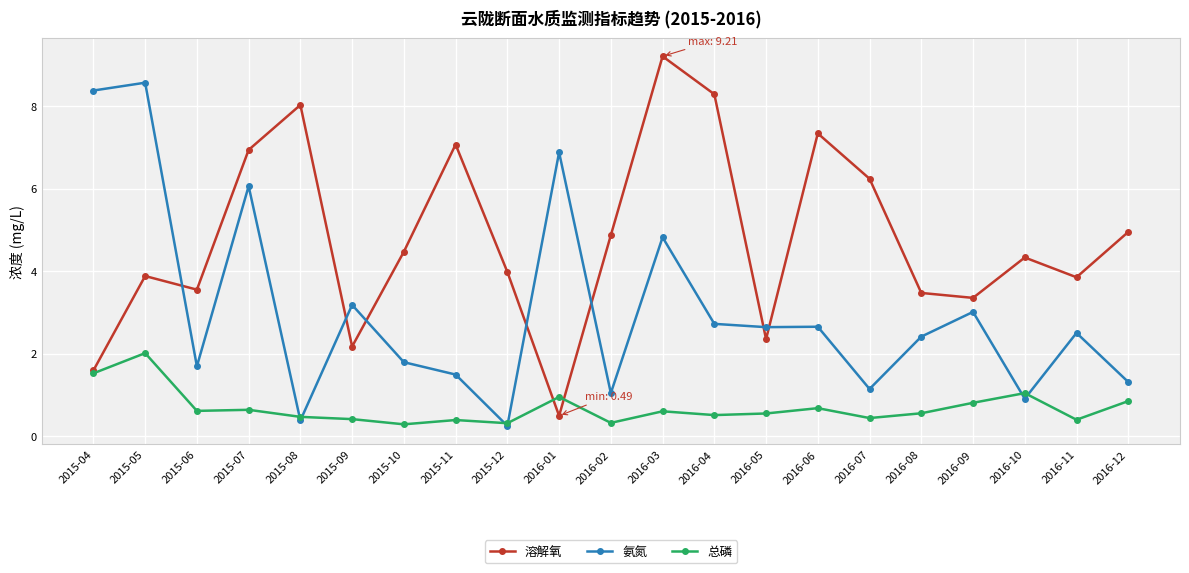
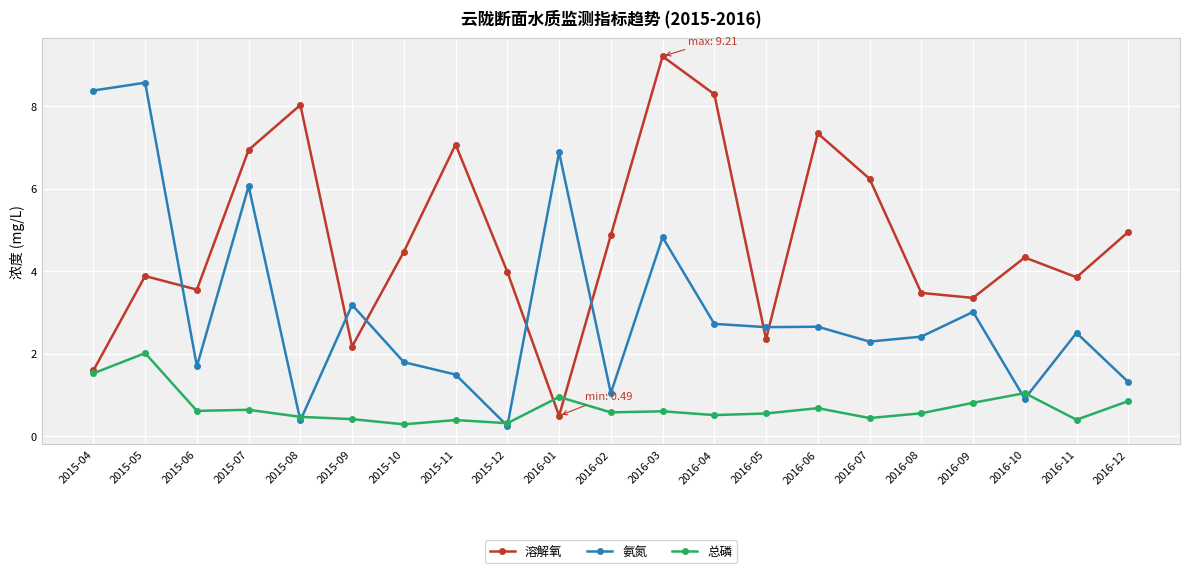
  {
    "溶解氧": {
      "2016-03": 9.21
    },
    "氨氮": {
      "2015-04": 8.4,
      "2015-05": 8.6,
      "2015-06": 1.7,
      "2015-07": 6.1,
      "2015-08": 0.4,
      "2015-09": 3.2,
      "2015-10": 1.8,
      "2015-11": 1.5,
      "2015-12": 0.2,
      "2016-01": 6.9,
      "2016-03": 4.8,
      "2016-04": 2.7,
      "2016-05": 2.6,
      "2016-06": 2.7,
-     "2016-07": 1.1,
+     "2016-07": 2.3,
      "2016-08": 2.4,
      "2016-09": 3.0,
      "2016-10": 0.9,
      "2016-11": 2.5,
      "2016-12": 1.3
    },
    "总磷": {
      "2015-04": 1.5,
      "2015-05": 2.0,
      "2015-06": 0.6,
      "2015-07": 0.6,
      "2015-08": 0.5,
      "2015-09": 0.4,
      "2015-10": 0.3,
      "2015-11": 0.4,
      "2015-12": 0.3,
      "2016-01": 0.9,
-     "2016-02": 0.3,
+     "2016-02": 0.6,
      "2016-03": 0.6,
      "2016-04": 0.5,
      "2016-05": 0.5,
      "2016-06": 0.7,
      "2016-07": 0.4,
      "2016-08": 0.6,
      "2016-09": 0.8,
      "2016-10": 1.0,
      "2016-11": 0.4,
      "2016-12": 0.8
    }
  }
